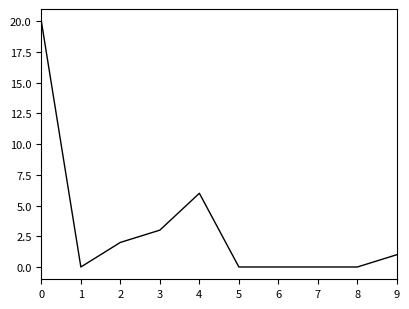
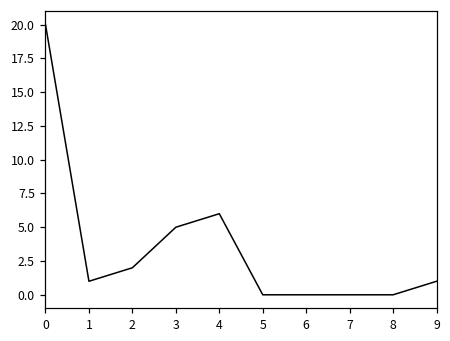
  {
    "0": 20,
-   "1": 0,
+   "1": 1,
    "2": 2,
-   "3": 3,
+   "3": 5,
    "4": 6,
    "5": 0,
    "6": 0,
    "7": 0,
    "8": 0,
    "9": 1
  }
